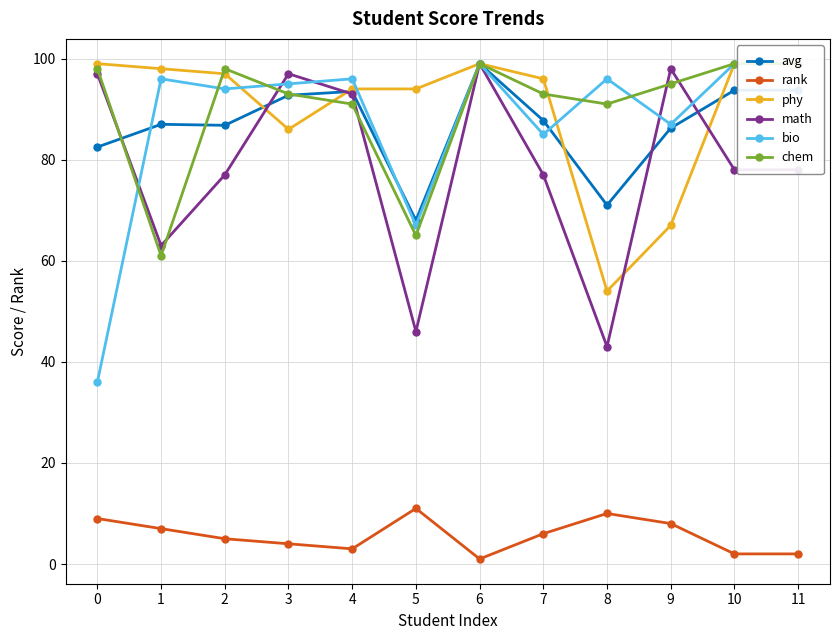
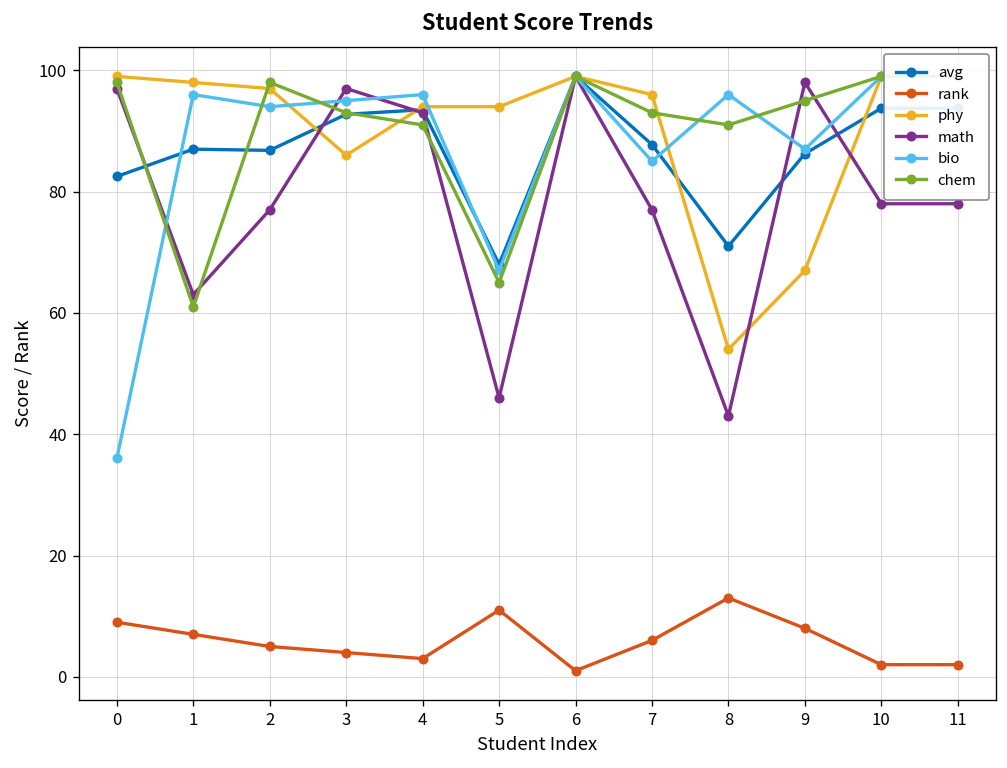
  {
    "avg": {
      "0": 83,
      "1": 87,
      "2": 87,
      "5": 68,
      "7": 88,
      "8": 71,
      "9": 86,
      "10": 94
    },
    "rank": {
      "0": 9,
      "1": 7,
      "2": 5,
      "3": 4,
      "4": 3,
      "5": 11,
      "6": 1,
      "7": 6,
-     "8": 10,
+     "8": 13,
      "9": 8,
      "10": 2,
      "11": 2
    },
    "phy": {
      "0": 99,
      "1": 98,
      "2": 97,
      "3": 86,
      "4": 94,
      "5": 94,
      "7": 96,
      "8": 54,
      "9": 67
    },
    "math": {
      "0": 97,
      "1": 63,
      "2": 77,
      "3": 97,
      "5": 46,
      "7": 77,
      "8": 43,
      "9": 98,
      "10": 78
    },
    "bio": {
      "0": 36,
      "1": 96,
      "2": 94,
      "3": 95,
      "4": 96,
      "5": 67,
      "7": 85,
      "8": 96,
      "9": 87
    },
    "chem": {
      "0": 98,
      "1": 61,
      "2": 98,
      "4": 91,
      "5": 65,
      "7": 93,
      "8": 91,
      "9": 95
    }
  }
